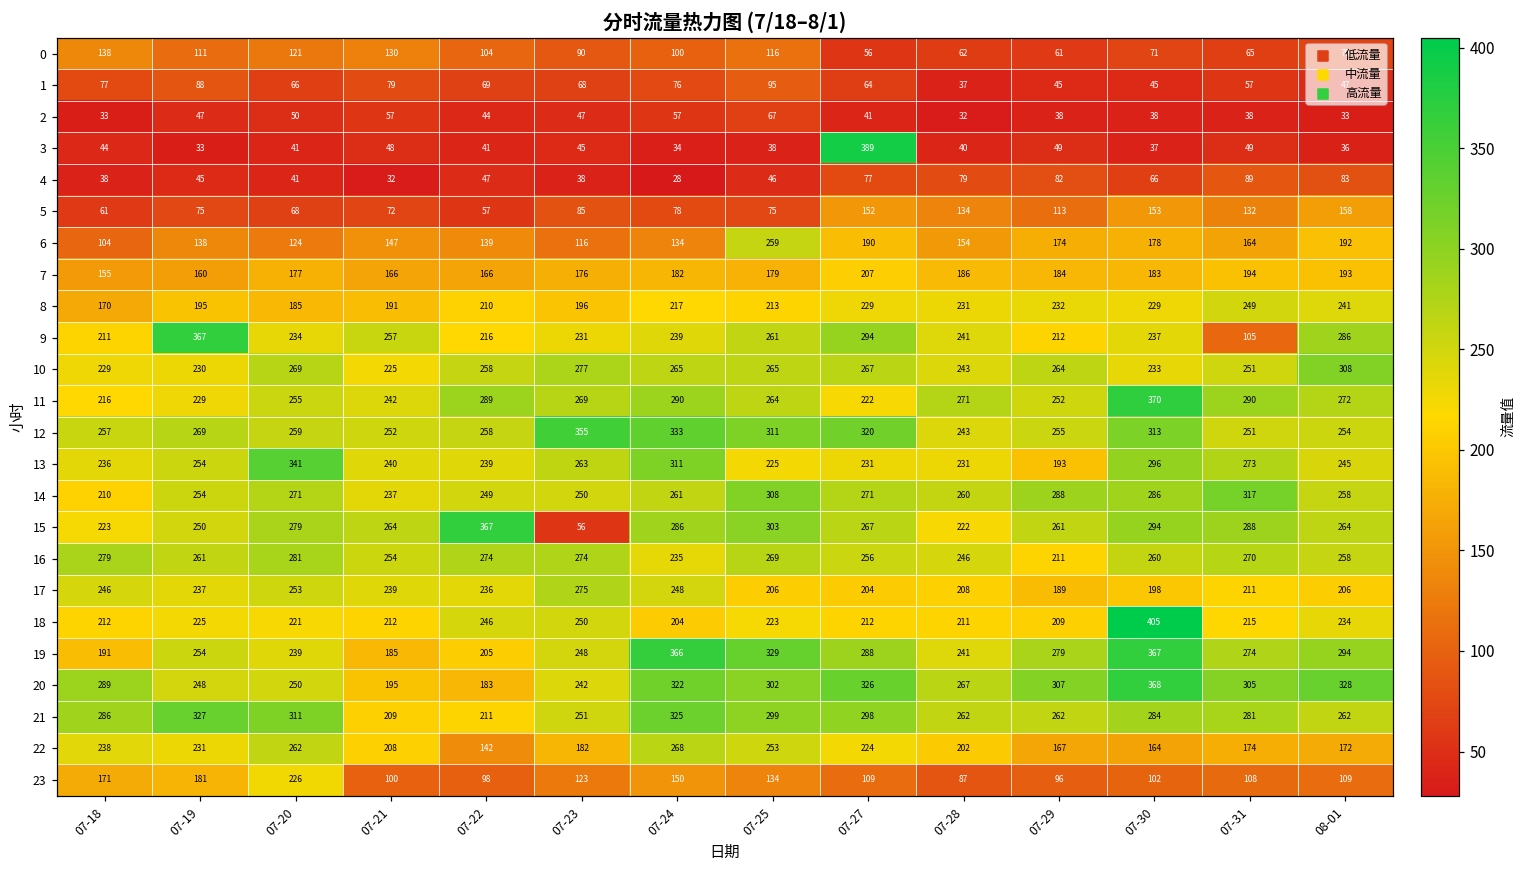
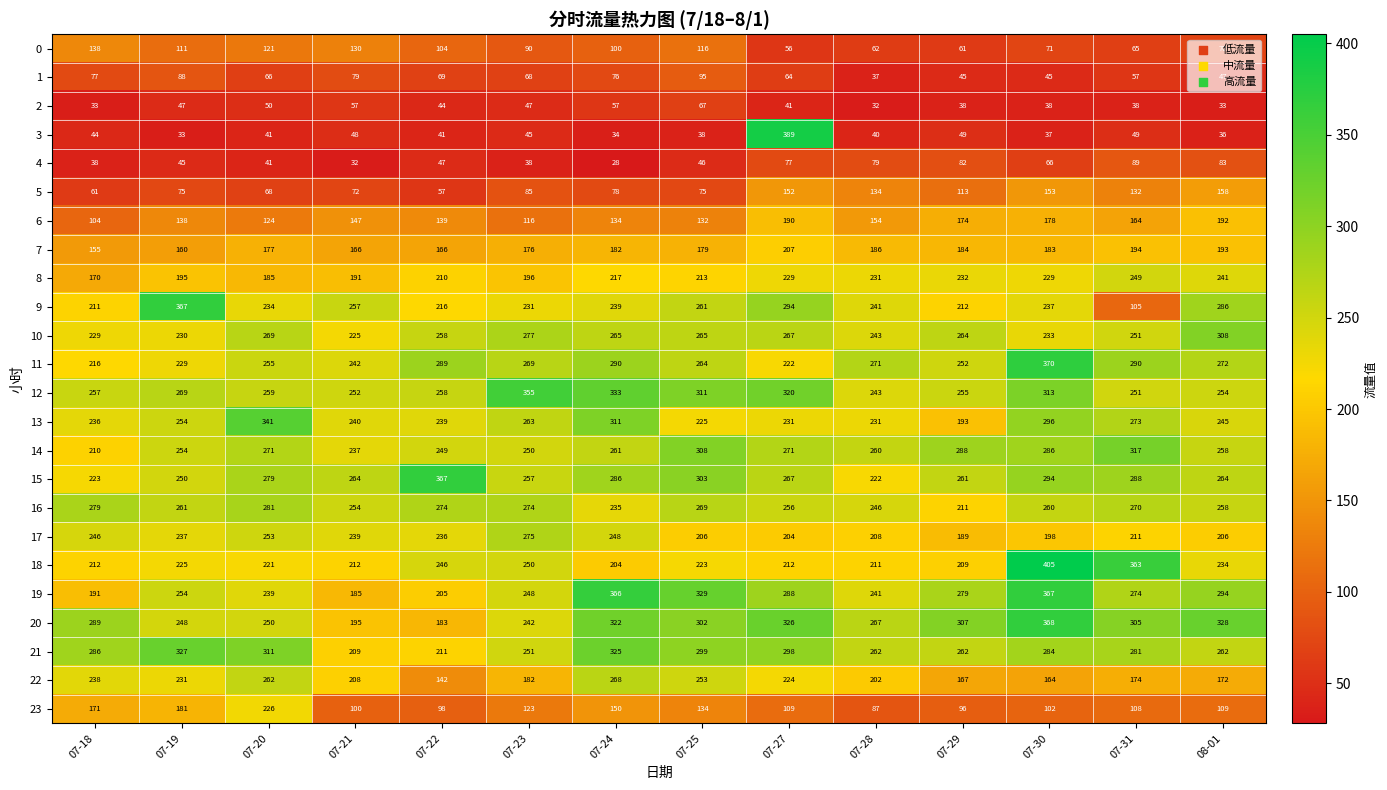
  {
    "6": {
      "07-18": 104,
      "07-19": 138,
      "07-20": 124,
      "07-21": 147,
      "07-22": 139,
      "07-23": 116,
      "07-24": 134,
-     "07-25": 259,
+     "07-25": 132,
      "07-27": 190,
      "07-28": 154,
      "07-29": 174,
      "07-30": 178,
      "07-31": 164,
      "08-01": 192
    },
    "15": {
      "07-18": 223,
      "07-19": 250,
      "07-20": 279,
      "07-21": 264,
      "07-22": 367,
-     "07-23": 56,
+     "07-23": 257,
      "07-24": 286,
      "07-25": 303,
      "07-27": 267,
      "07-28": 222,
      "07-29": 261,
      "07-30": 294,
      "07-31": 288,
      "08-01": 264
    },
    "18": {
      "07-18": 212,
      "07-19": 225,
      "07-20": 221,
      "07-21": 212,
      "07-22": 246,
      "07-23": 250,
      "07-24": 204,
      "07-25": 223,
      "07-27": 212,
      "07-28": 211,
      "07-29": 209,
      "07-30": 405,
-     "07-31": 215,
+     "07-31": 363,
      "08-01": 234
    }
  }
